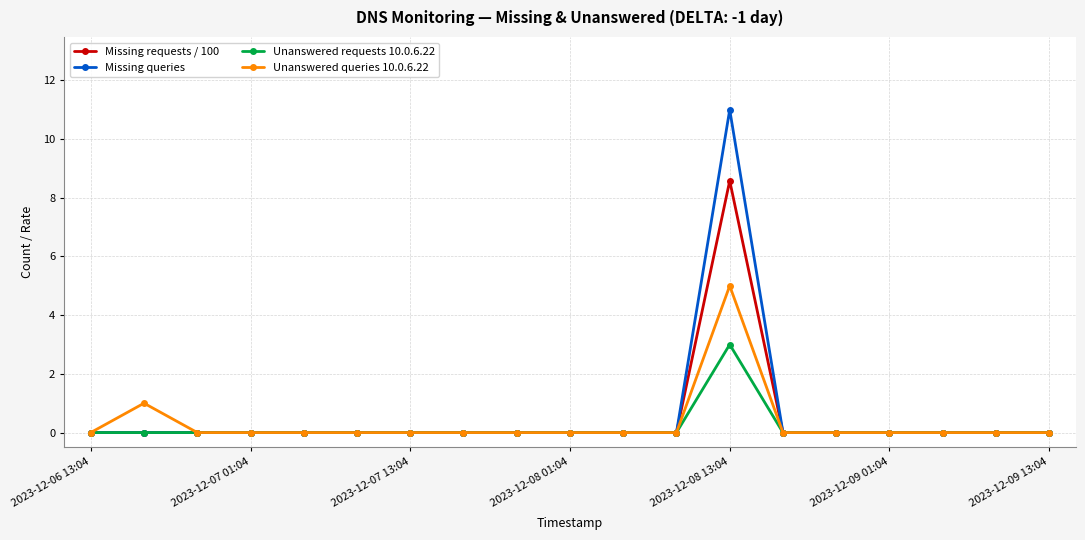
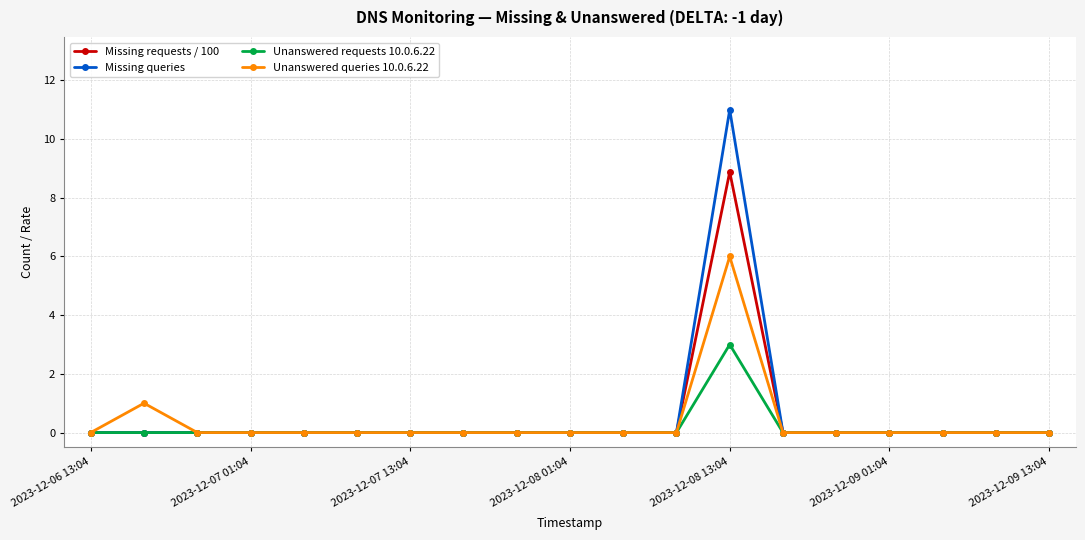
  {
    "Missing requests / 100": {
-     "2023-12-08 13:04": 8.6
+     "2023-12-08 13:04": 8.9
    },
    "Missing queries": {
      "2023-12-08 13:04": 11.0
    },
    "Unanswered requests 10.0.6.22": {
      "2023-12-08 13:04": 3.0
    },
    "Unanswered queries 10.0.6.22": {
-     "2023-12-08 13:04": 5
+     "2023-12-08 13:04": 6
    }
  }
